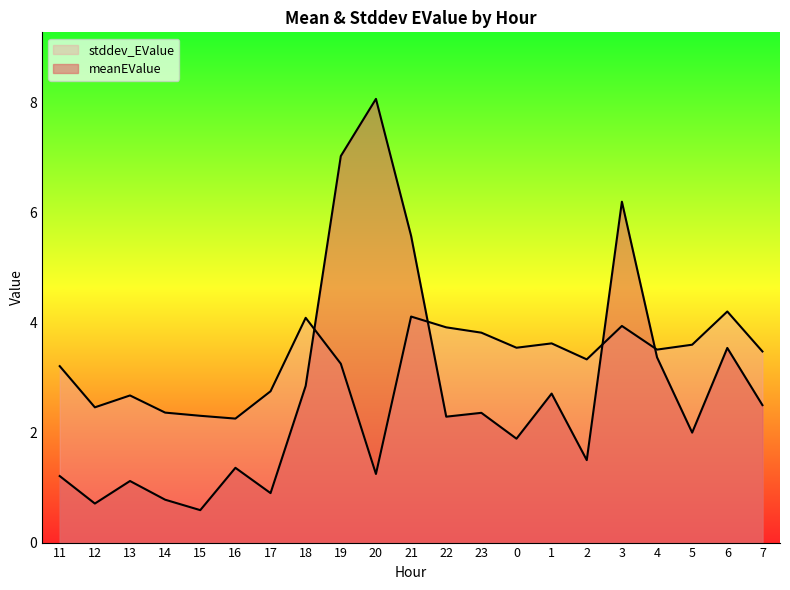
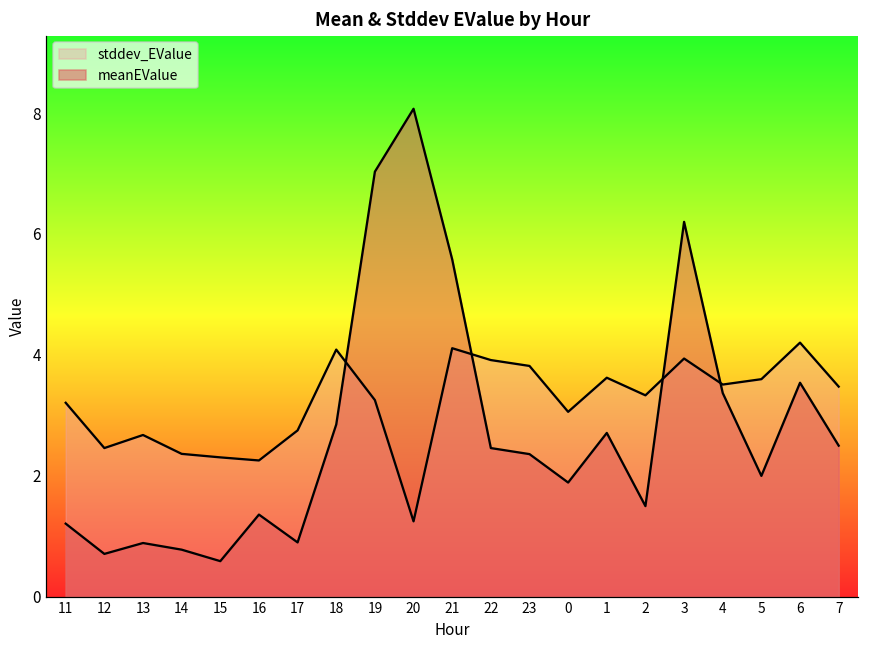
  {
    "stddev_EValue": {
      "11": 3.2,
      "12": 2.5,
      "13": 2.7,
      "14": 2.4,
      "15": 2.3,
      "16": 2.3,
      "17": 2.8,
      "18": 4.1,
      "19": 3.3,
      "20": 1.2,
      "21": 4.1,
      "22": 3.9,
      "23": 3.8,
-     "0": 3.5,
+     "0": 3.1,
      "1": 3.6,
      "2": 3.3,
      "3": 3.9,
      "4": 3.5,
      "5": 3.6,
      "6": 4.2,
      "7": 3.5
    },
    "meanEValue": {
      "11": 1.2,
      "12": 0.7,
-     "13": 1.1,
+     "13": 0.9,
      "14": 0.8,
      "15": 0.6,
      "16": 1.4,
      "17": 0.9,
      "18": 2.9,
      "19": 7.0,
      "20": 8.1,
      "21": 5.6,
-     "22": 2.3,
+     "22": 2.5,
      "23": 2.4,
      "0": 1.9,
      "1": 2.7,
      "2": 1.5,
      "3": 6.2,
      "4": 3.4,
      "5": 2.0,
      "6": 3.5,
      "7": 2.5
    }
  }
